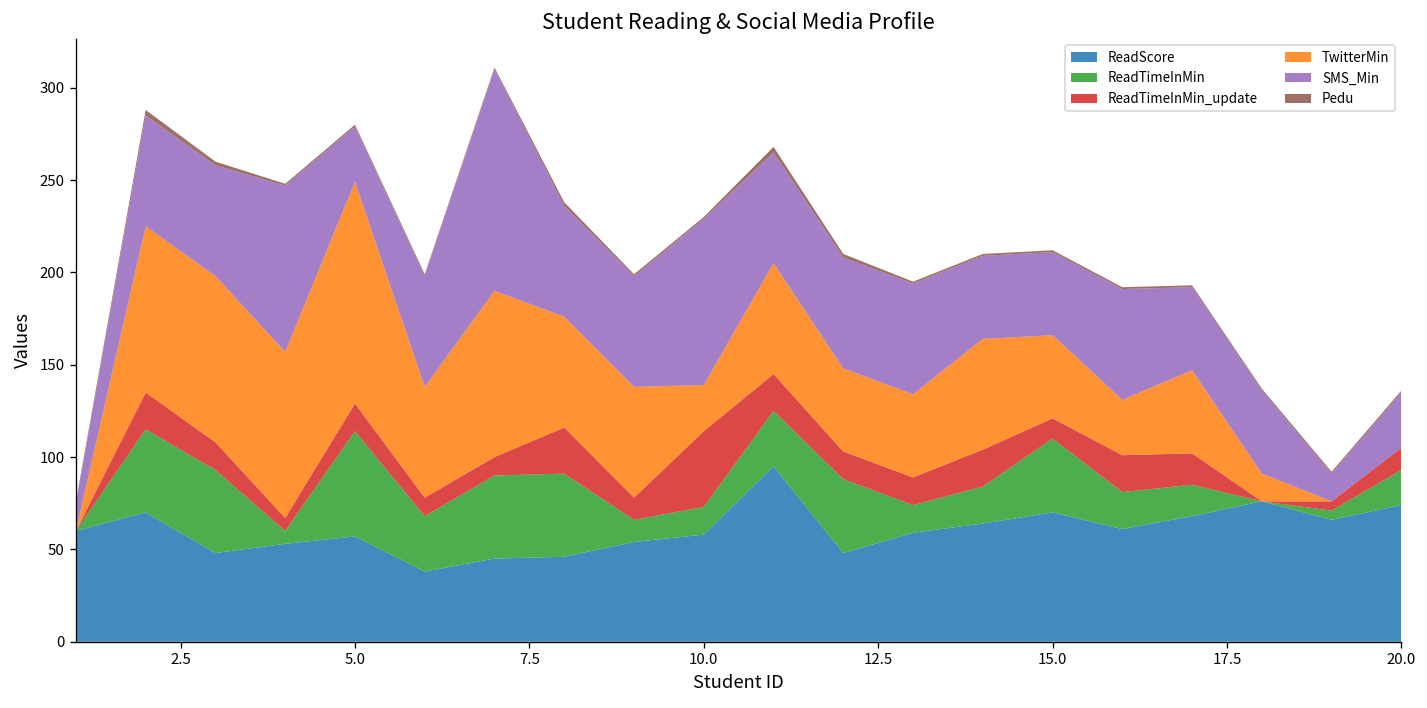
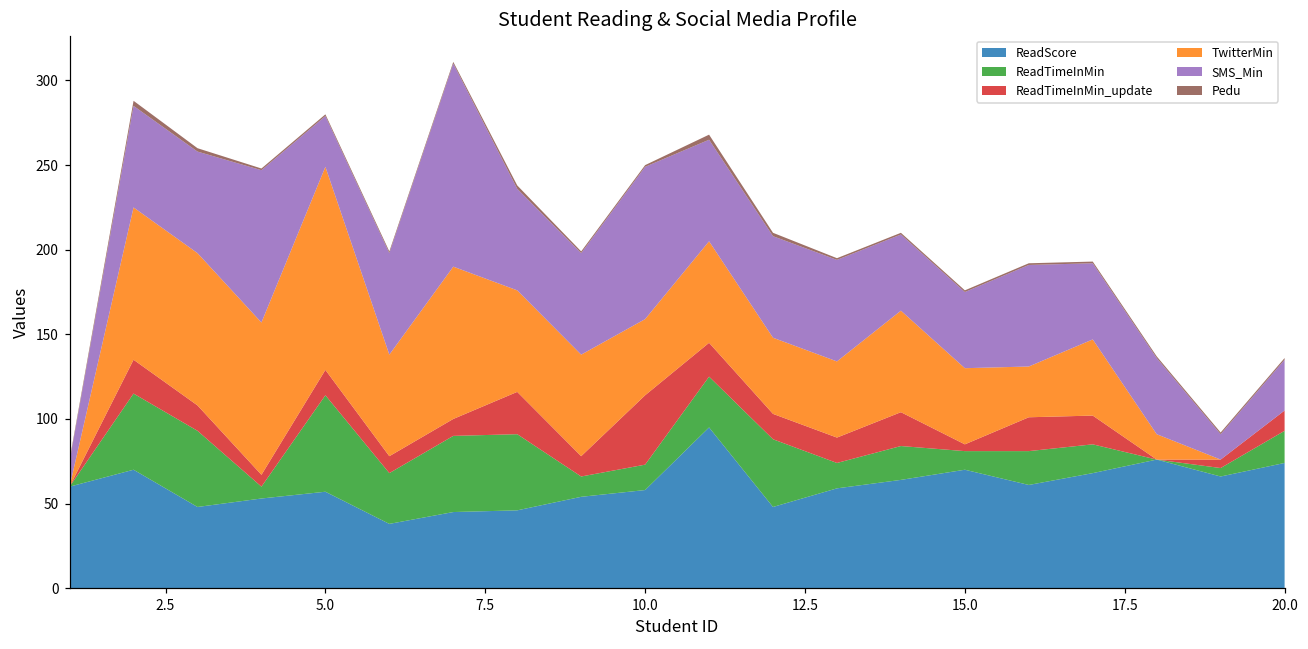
  {
    "ReadScore": {
      "5.0": 57,
      "10.0": 58,
      "15.0": 70,
      "20.0": 74
    },
    "ReadTimeInMin": {
      "5.0": 57,
      "10.0": 15,
-     "15.0": 40,
+     "15.0": 11,
      "20.0": 19
    },
    "ReadTimeInMin_update": {
      "5.0": 15,
      "10.0": 41,
-     "15.0": 11
+     "15.0": 4
    },
    "TwitterMin": {
      "5.0": 120,
-     "10.0": 25,
+     "10.0": 45,
      "15.0": 45
    }
  }
